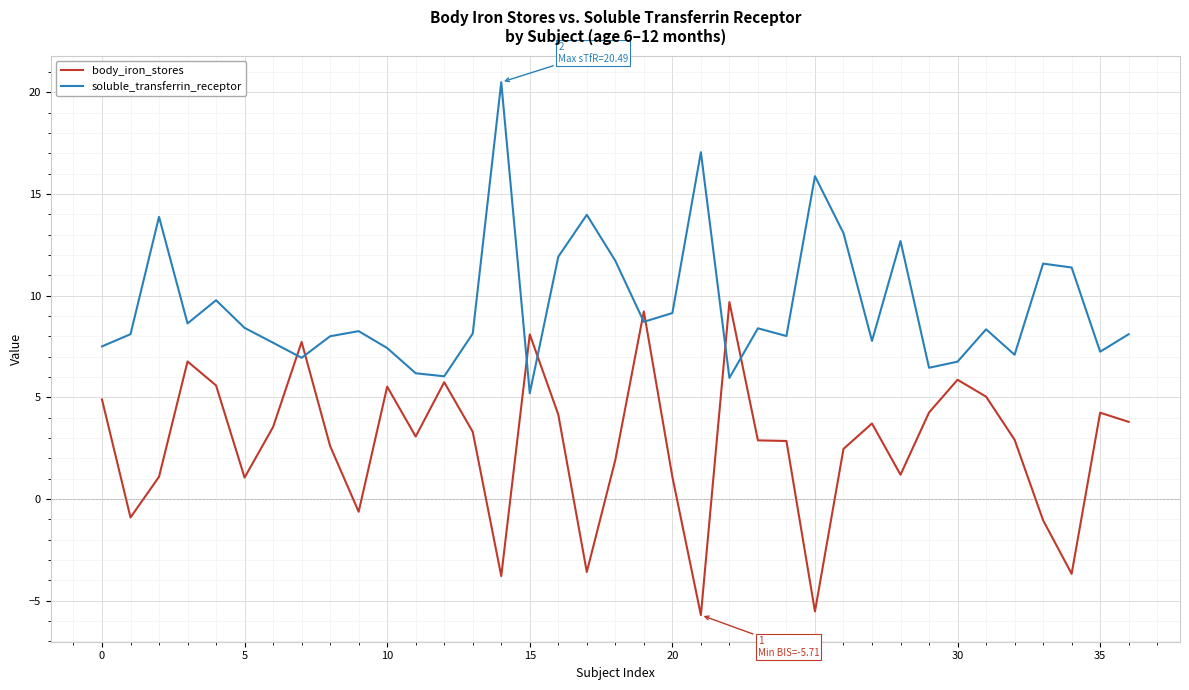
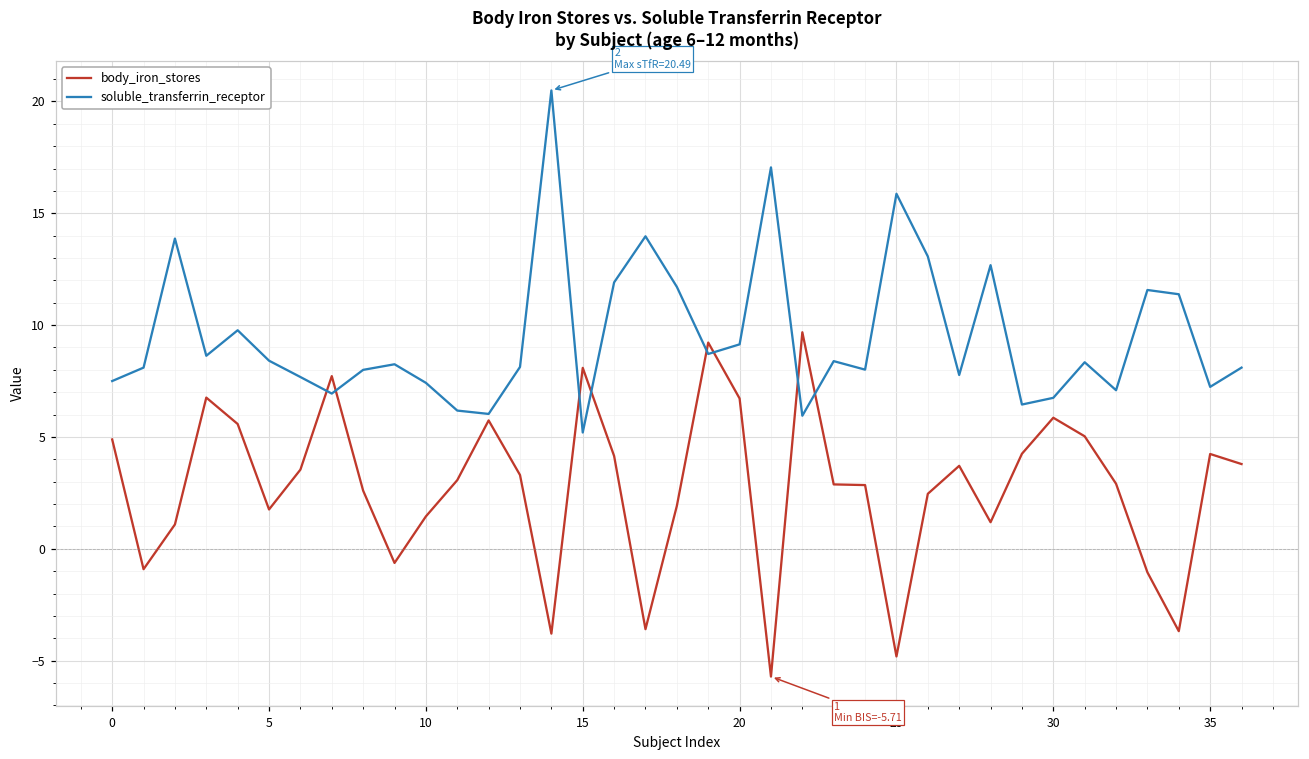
  {
    "body_iron_stores": {
      "0": 4.9,
-     "5": 1.1,
-     "10": 5.5,
+     "5": 1.8,
+     "10": 1.5,
      "15": 8.1,
-     "20": 1.1,
-     "25": -5.5,
+     "20": 6.7,
+     "25": -4.8,
      "30": 5.9,
      "35": 4.2
    },
    "soluble_transferrin_receptor": {
      "0": 7.5,
      "5": 8.4,
      "10": 7.4,
      "15": 5.2,
      "20": 9.1,
      "25": 15.9,
      "30": 6.8,
      "35": 7.2
    }
  }
